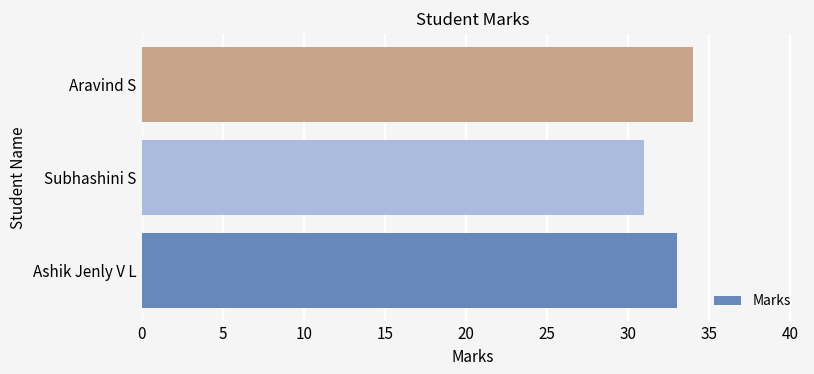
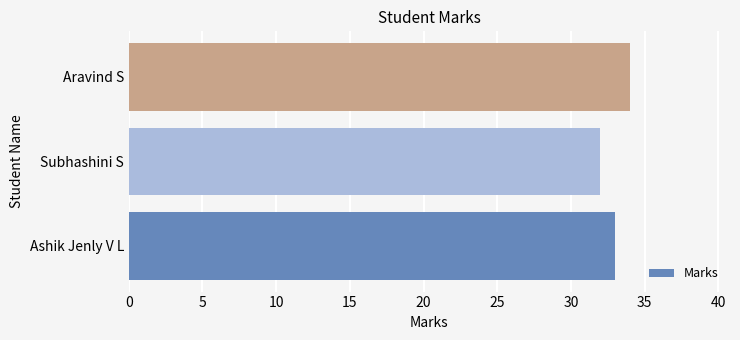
  {
    "Aravind S": 34,
-   "Subhashini S": 31,
+   "Subhashini S": 32,
    "Ashik Jenly V L": 33
  }
